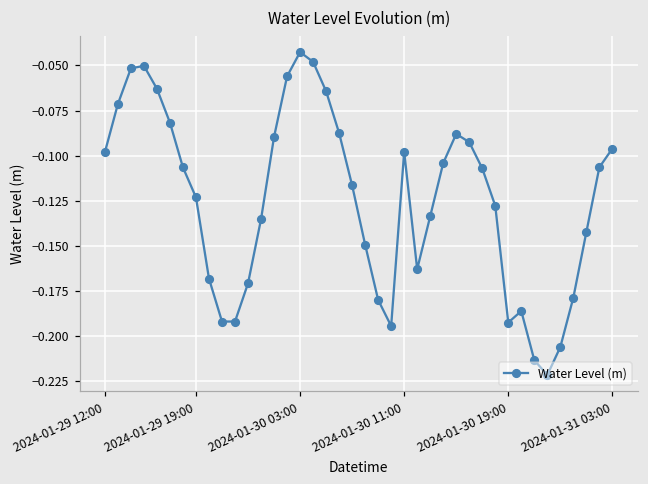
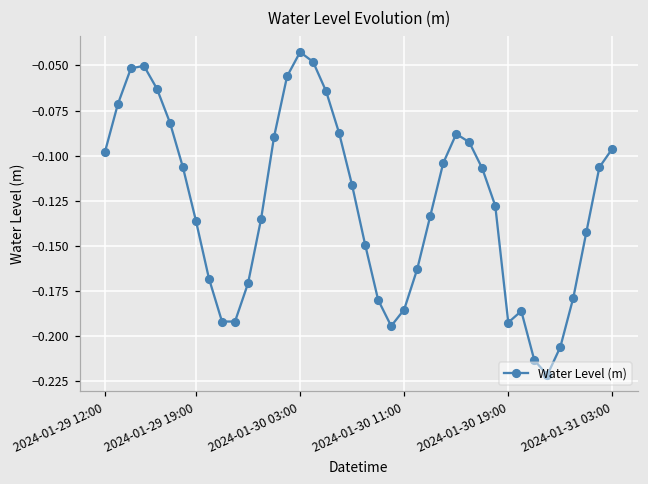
  {
    "2024-01-29 12:00": -0.098,
-   "2024-01-29 19:00": -0.123,
+   "2024-01-29 19:00": -0.136,
    "2024-01-30 03:00": -0.043,
-   "2024-01-30 11:00": -0.098,
+   "2024-01-30 11:00": -0.185,
    "2024-01-30 19:00": -0.193,
    "2024-01-31 03:00": -0.096
  }
